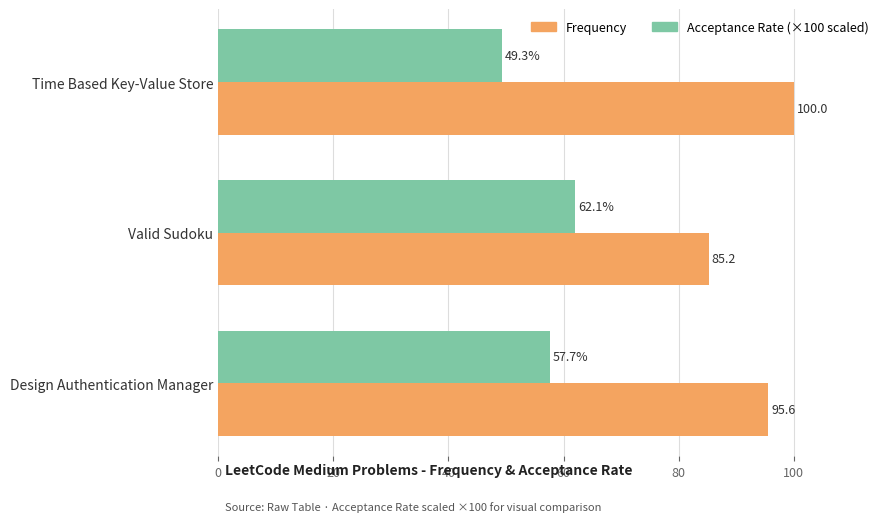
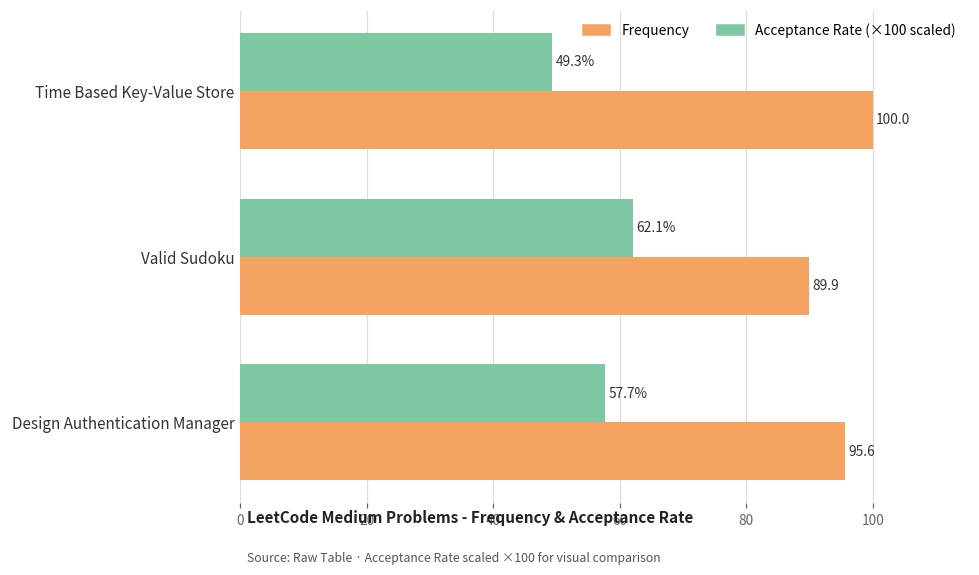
  {
    "Frequency": {
      "Time Based Key-Value Store": 100.0,
-     "Valid Sudoku": 85.2,
+     "Valid Sudoku": 89.9,
      "Design Authentication Manager": 95.6
    }
  }
